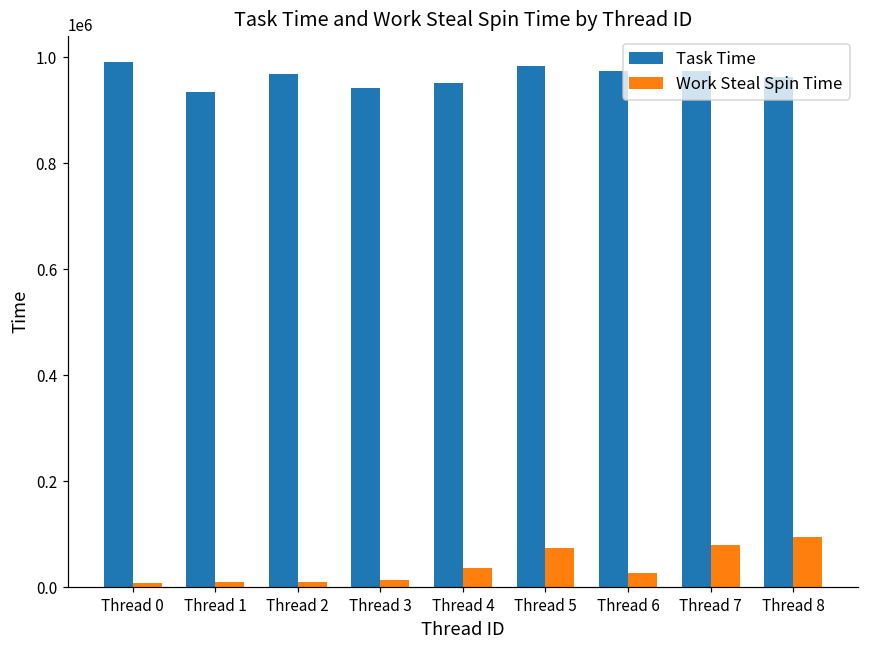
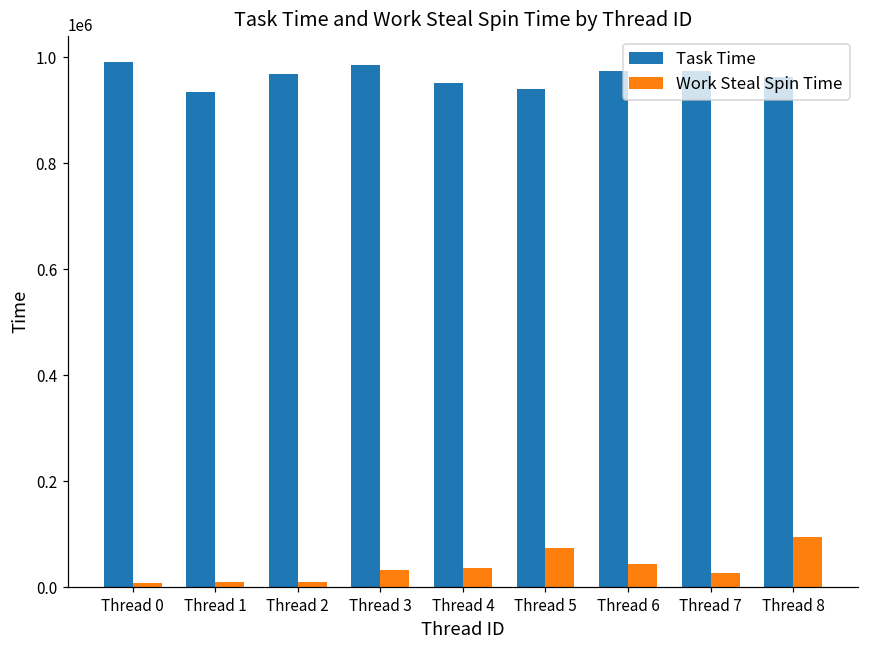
  {
    "Task Time": {
      "Thread 0": 990000,
      "Thread 1": 930000,
      "Thread 2": 970000,
-     "Thread 3": 940000,
+     "Thread 3": 990000,
      "Thread 4": 950000,
-     "Thread 5": 980000,
+     "Thread 5": 940000,
      "Thread 6": 970000
    },
    "Work Steal Spin Time": {
      "Thread 0": 10000,
      "Thread 1": 10000,
      "Thread 2": 10000,
-     "Thread 3": 10000,
+     "Thread 3": 30000,
      "Thread 4": 40000,
      "Thread 5": 70000,
-     "Thread 6": 30000,
-     "Thread 7": 80000,
+     "Thread 6": 40000,
+     "Thread 7": 30000,
      "Thread 8": 90000
    }
  }
